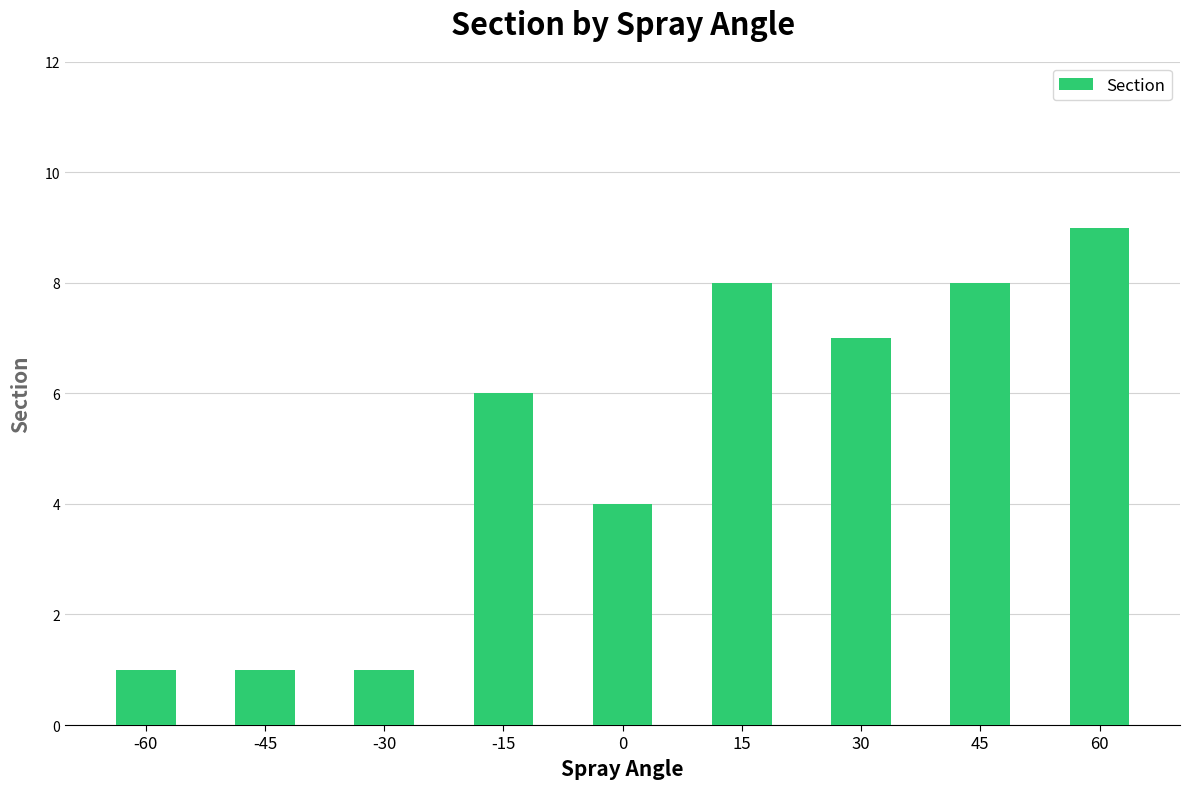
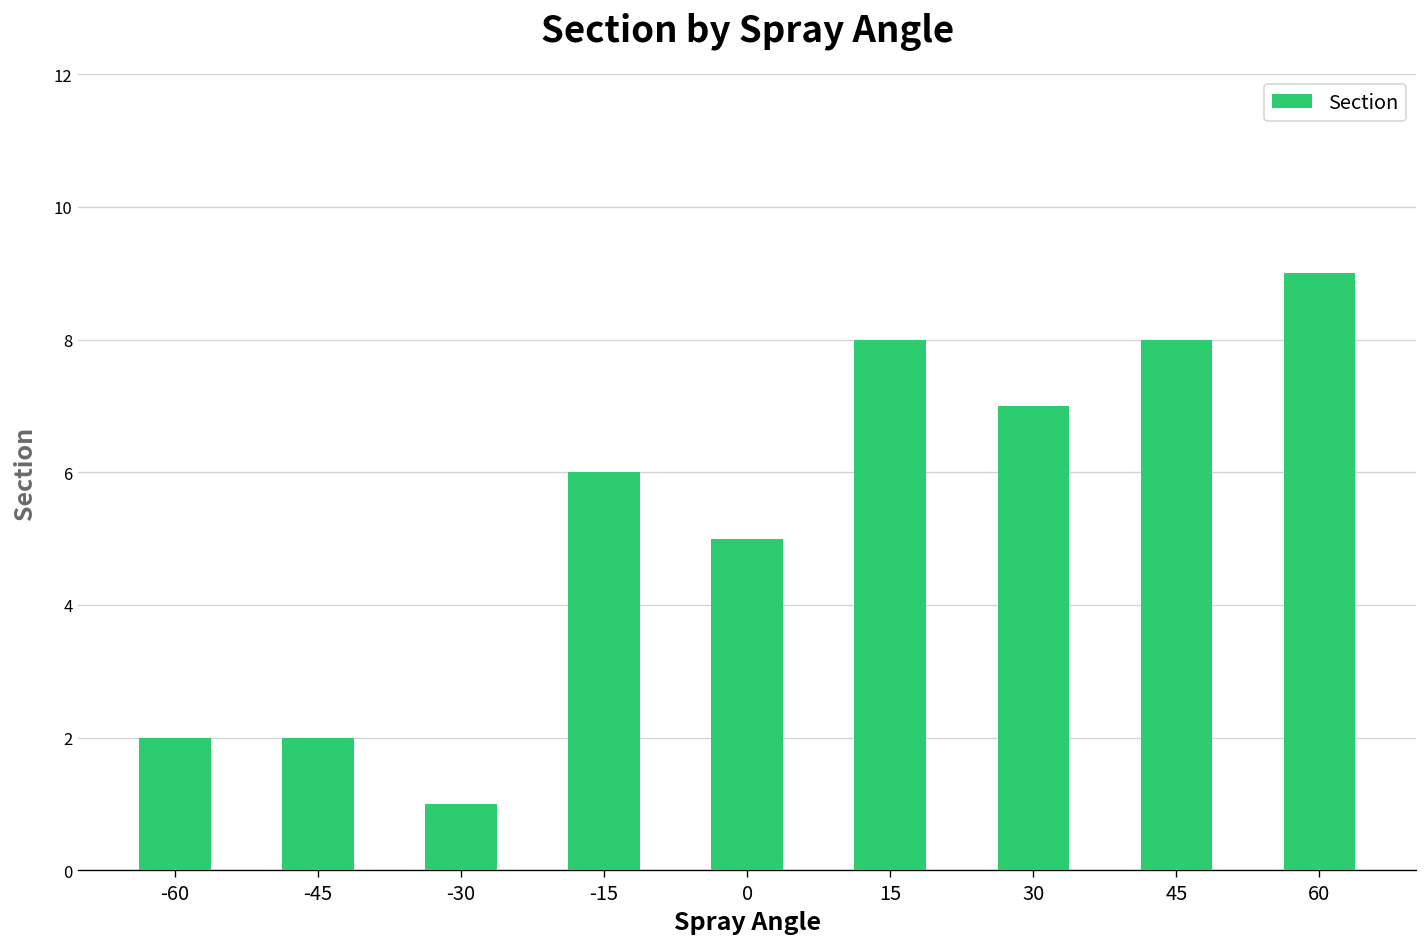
  {
-   "-60": 1,
-   "-45": 1,
+   "-60": 2,
+   "-45": 2,
    "-30": 1,
    "-15": 6,
-   "0": 4,
+   "0": 5,
    "15": 8,
    "30": 7,
    "45": 8,
    "60": 9
  }
